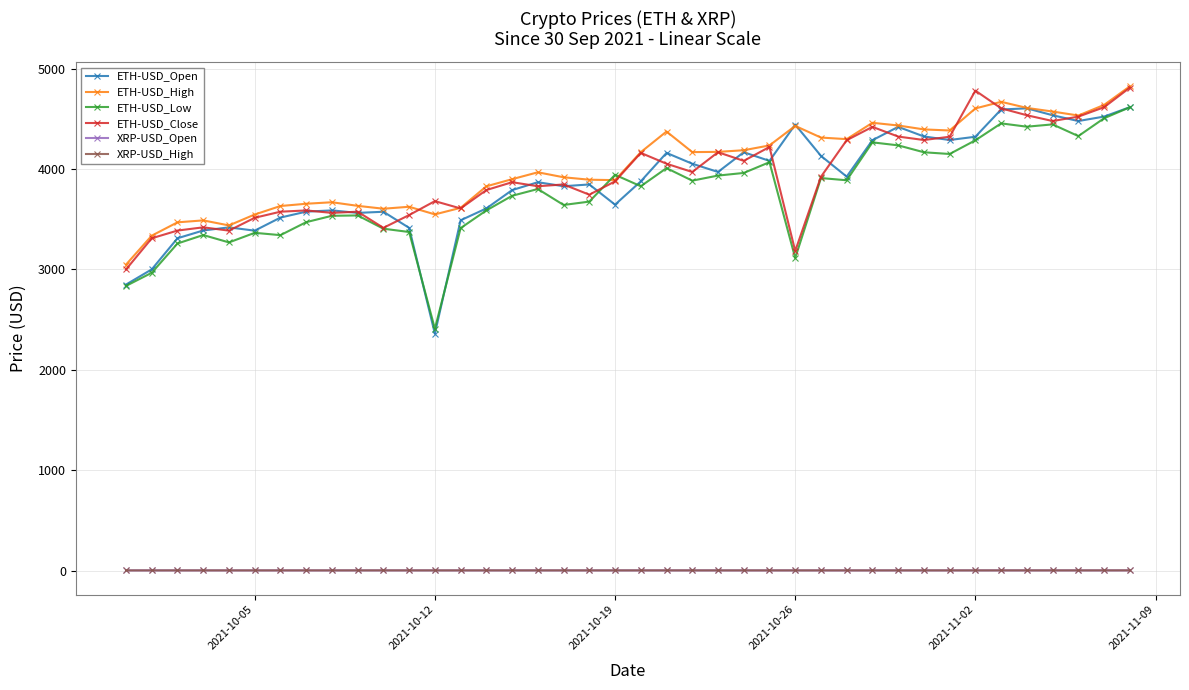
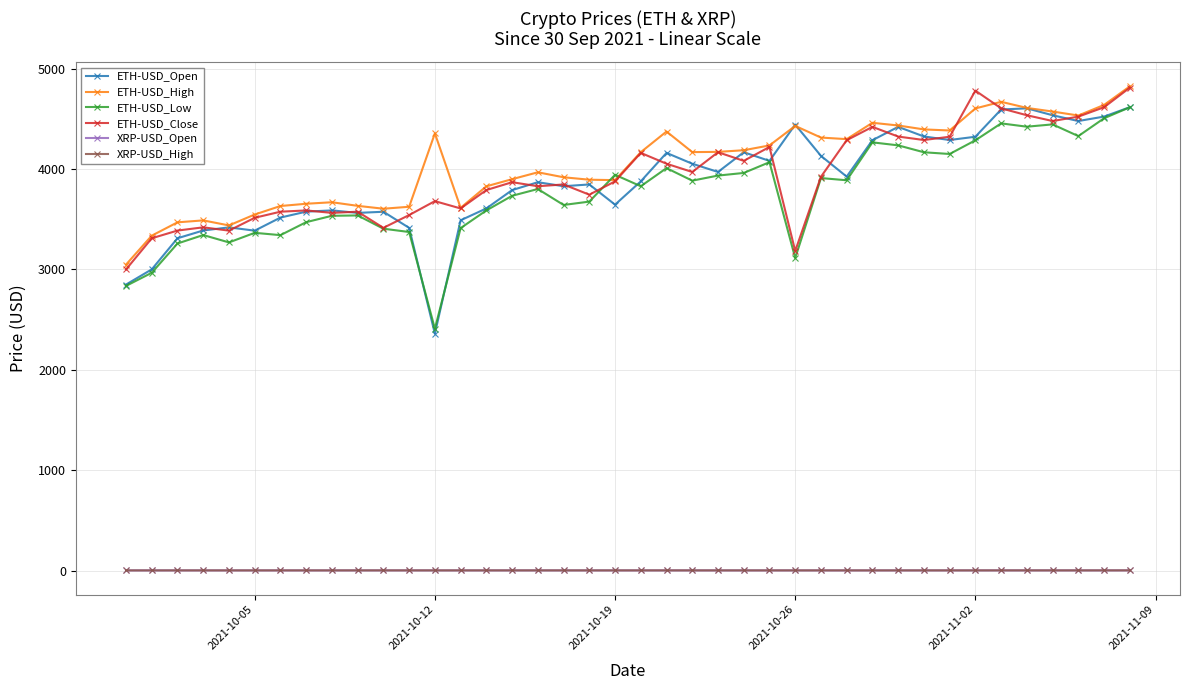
  {
    "ETH-USD_Open": {
      "2021-10-12": 2360,
      "2021-10-19": 3650,
      "2021-11-02": 4320
    },
    "ETH-USD_High": {
      "2021-10-05": 3550,
-     "2021-10-12": 3550,
+     "2021-10-12": 4360,
      "2021-11-02": 4600
    },
    "ETH-USD_Low": {
      "2021-10-12": 2410,
      "2021-10-19": 3940,
      "2021-10-26": 3110,
      "2021-11-02": 4290
    },
    "ETH-USD_Close": {
      "2021-10-05": 3520,
      "2021-10-12": 3680,
      "2021-10-26": 3180,
      "2021-11-02": 4780
    },
    "XRP-USD_High": {
      "2021-10-05": 0,
      "2021-10-12": 0,
      "2021-10-19": 0,
      "2021-10-26": 0,
      "2021-11-02": 0
    }
  }
